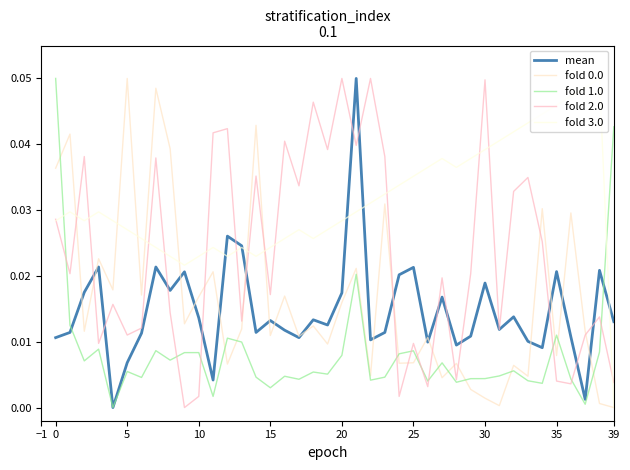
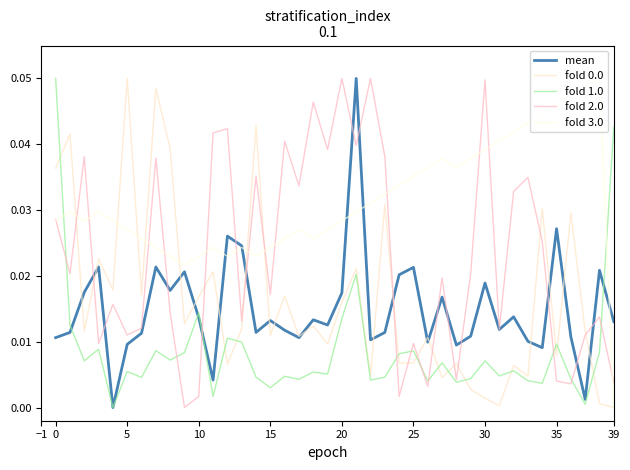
  {
    "mean": {
      "0": 0.011,
-     "5": 0.007,
+     "5": 0.010,
      "10": 0.014,
      "15": 0.013,
      "20": 0.017,
      "25": 0.021,
      "30": 0.019,
-     "35": 0.021,
+     "35": 0.027,
      "39": 0.013
    },
    "fold 1.0": {
      "0": 0.050,
      "5": 0.005,
-     "10": 0.008,
+     "10": 0.014,
      "15": 0.003,
-     "20": 0.008,
+     "20": 0.014,
      "25": 0.009,
-     "30": 0.004,
-     "35": 0.011,
+     "30": 0.007,
+     "35": 0.010,
      "39": 0.043
    }
  }
